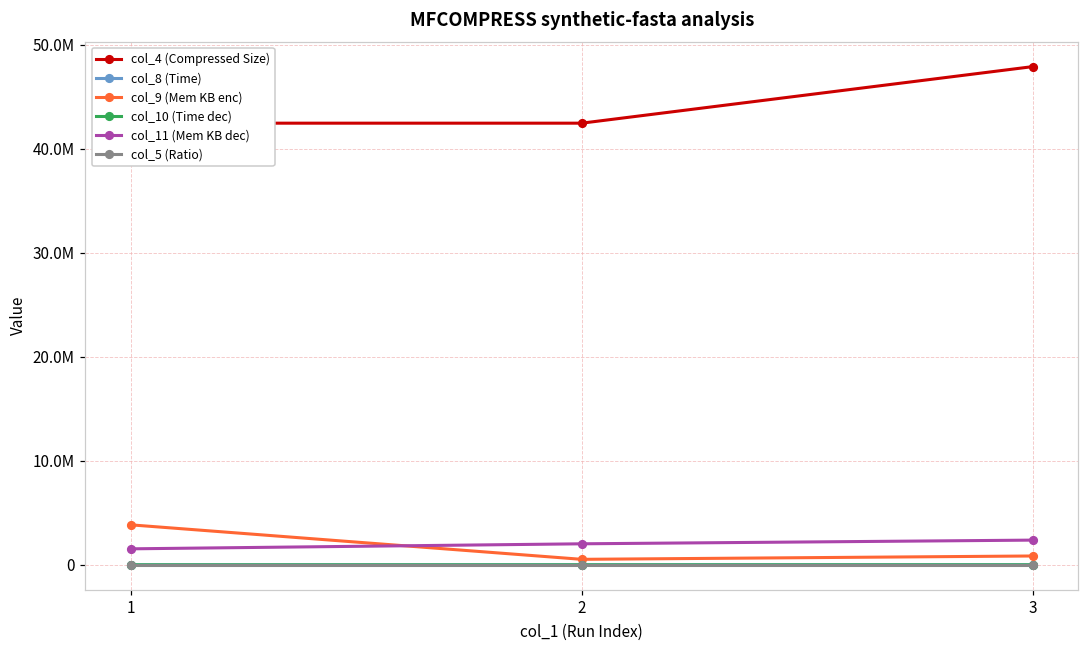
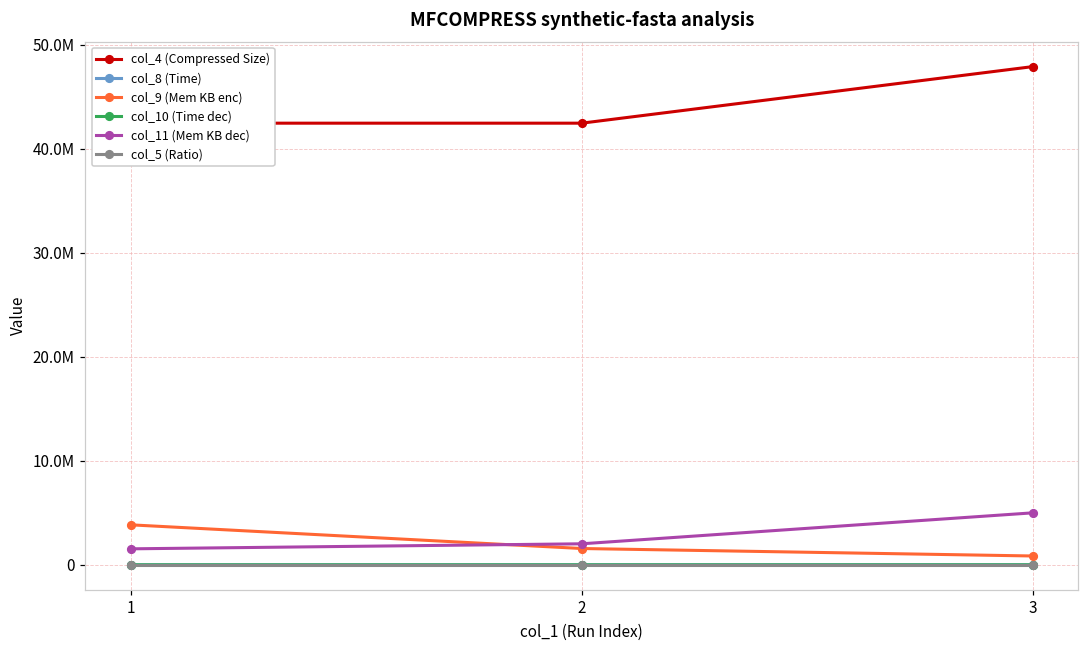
  {
    "col_4 (Compressed Size)": {
      "2": 42000000,
      "3": 48000000
    },
    "col_5 (Ratio)": {
      "1": 0,
      "2": 0,
      "3": 0
    },
    "col_9 (Mem KB enc)": {
      "1": 4000000,
-     "2": 1000000,
+     "2": 2000000,
      "3": 1000000
    },
    "col_11 (Mem KB dec)": {
      "1": 2000000,
      "2": 2000000,
-     "3": 2000000
+     "3": 5000000
    }
  }
